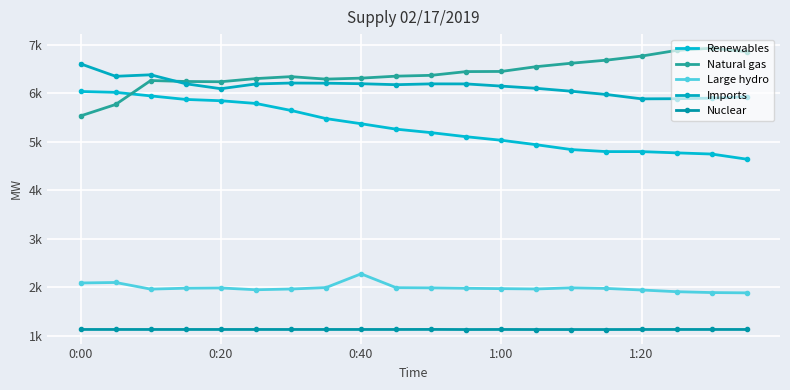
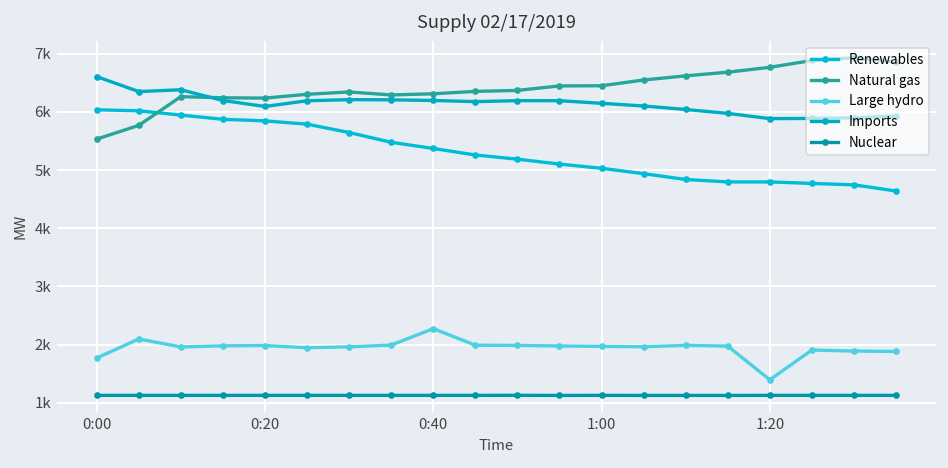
  {
    "Large hydro": {
-     "0:00": 2100,
+     "0:00": 1800,
      "0:20": 2000,
      "0:40": 2300,
      "1:00": 2000,
-     "1:20": 1900
+     "1:20": 1400
    }
  }
